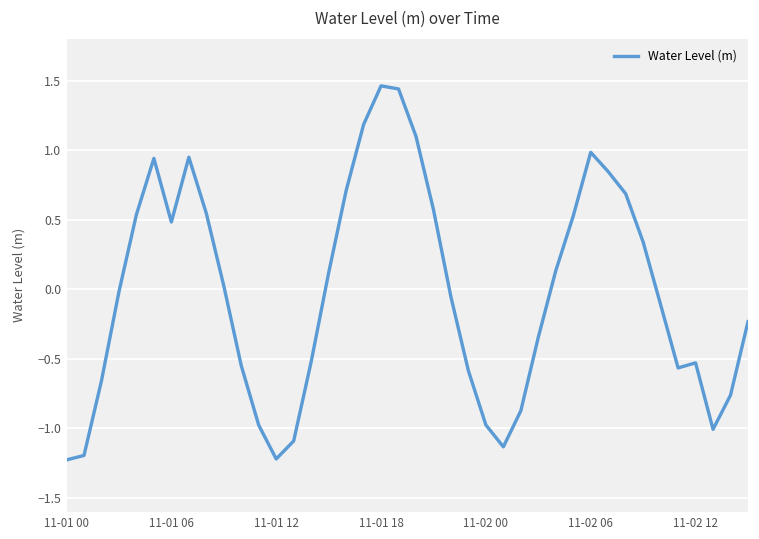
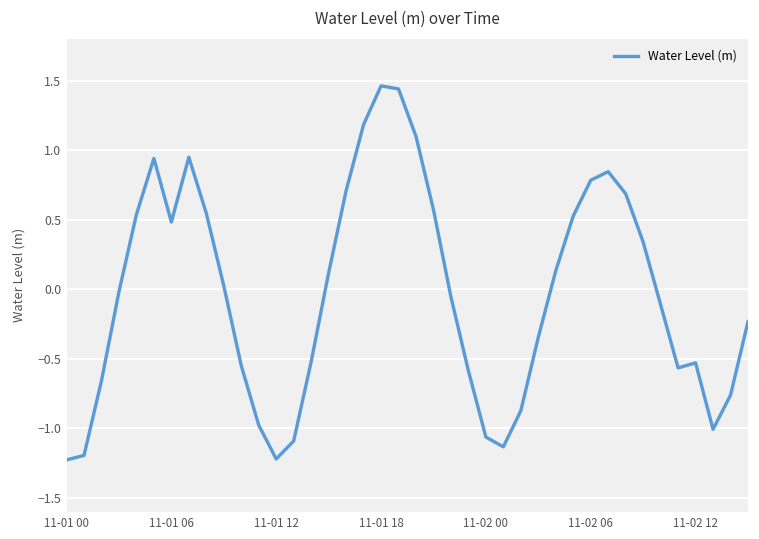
  {
    "11-01 00": -1.23,
    "11-01 06": 0.48,
    "11-01 12": -1.22,
    "11-01 18": 1.46,
-   "11-02 00": -0.98,
-   "11-02 06": 0.98,
+   "11-02 00": -1.06,
+   "11-02 06": 0.78,
    "11-02 12": -0.53
  }
